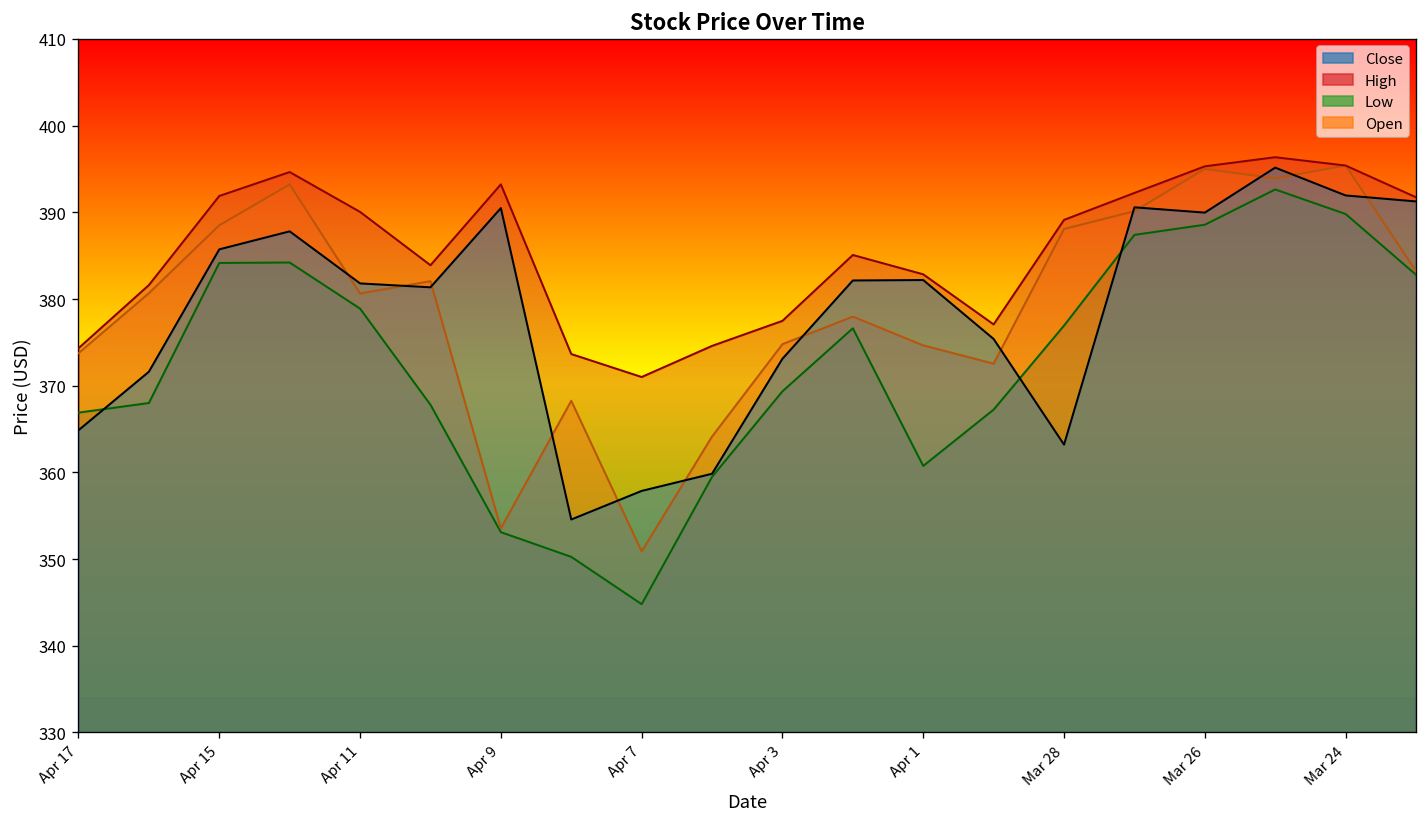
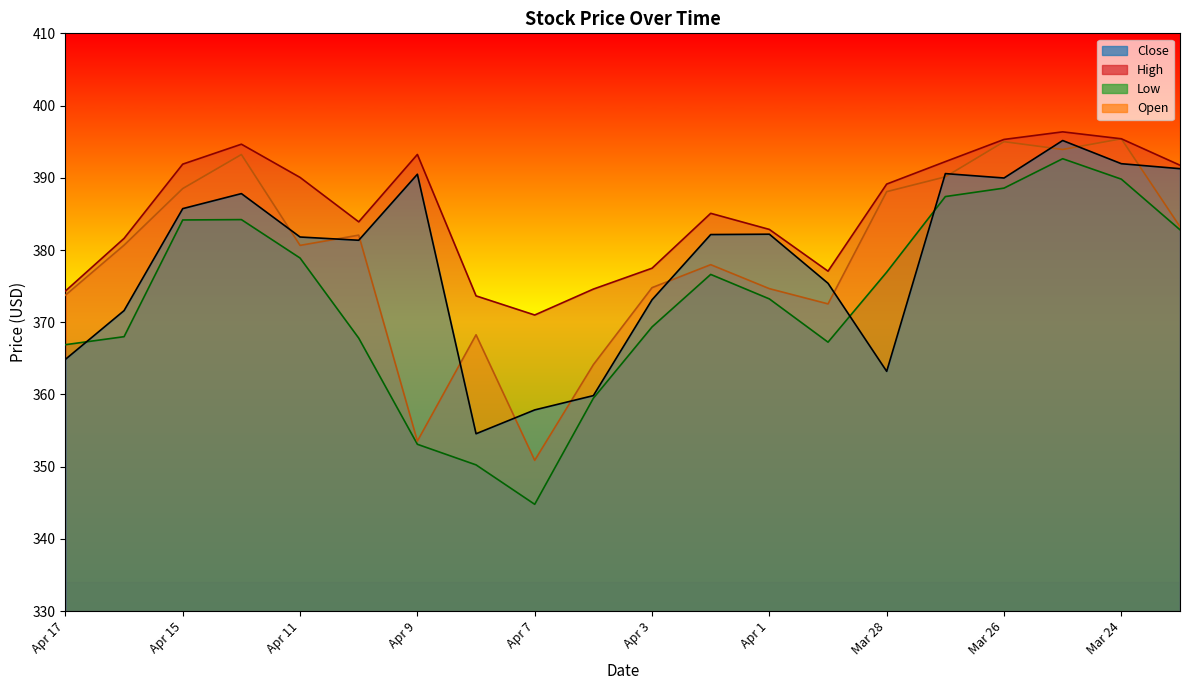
  {
    "Low": {
      "Apr 17": 367,
      "Apr 15": 384,
      "Apr 11": 379,
      "Apr 9": 353,
      "Apr 7": 345,
      "Apr 3": 369,
-     "Apr 1": 361,
+     "Apr 1": 373,
      "Mar 28": 377,
      "Mar 26": 389,
      "Mar 24": 390
    },
    "Close": {
      "Apr 17": 365,
      "Apr 15": 386,
      "Apr 11": 382,
      "Apr 9": 390,
      "Apr 7": 358,
      "Apr 3": 373,
      "Apr 1": 382,
      "Mar 28": 363,
      "Mar 26": 390,
      "Mar 24": 392
    }
  }
